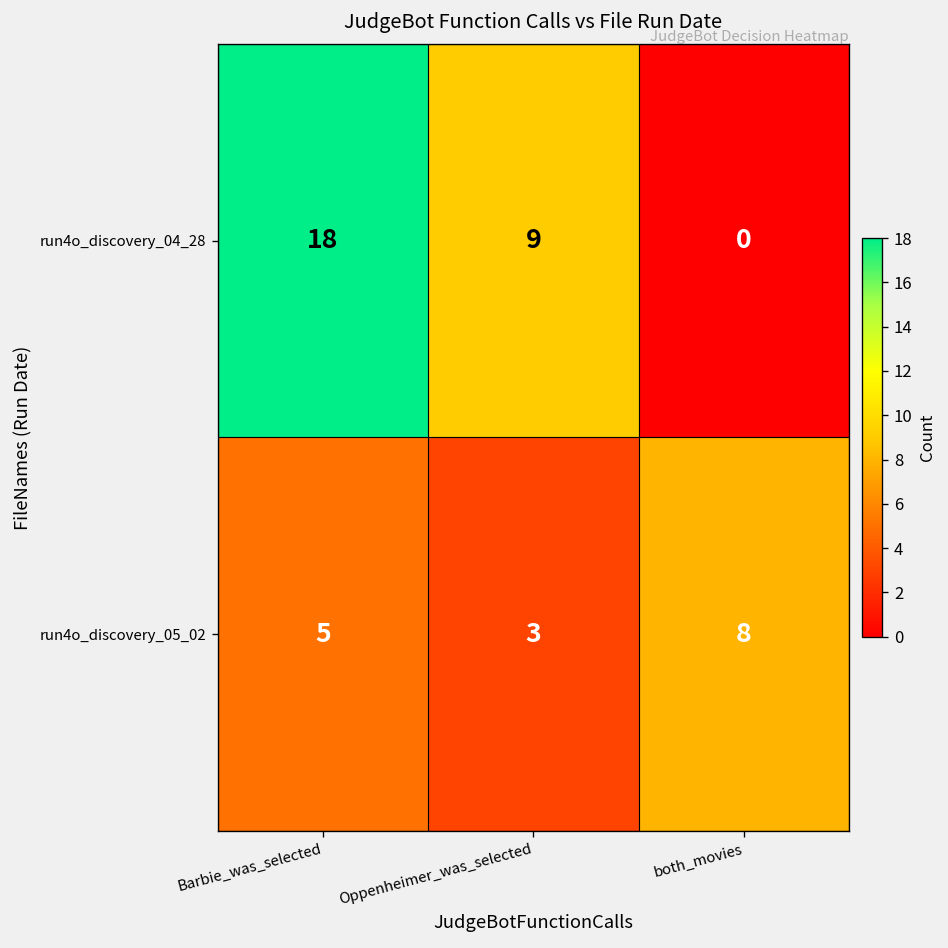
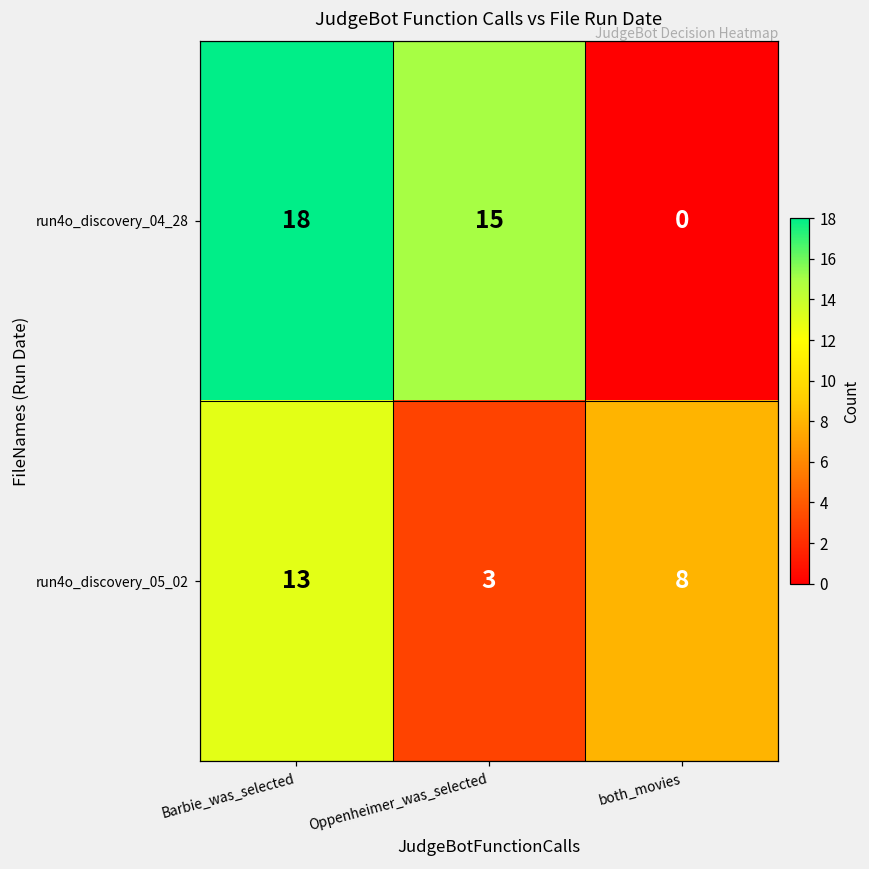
  {
    "run4o_discovery_04_28": {
      "Barbie_was_selected": 18,
-     "Oppenheimer_was_selected": 9,
+     "Oppenheimer_was_selected": 15,
      "both_movies": 0
    },
    "run4o_discovery_05_02": {
-     "Barbie_was_selected": 5,
+     "Barbie_was_selected": 13,
      "Oppenheimer_was_selected": 3,
      "both_movies": 8
    }
  }
